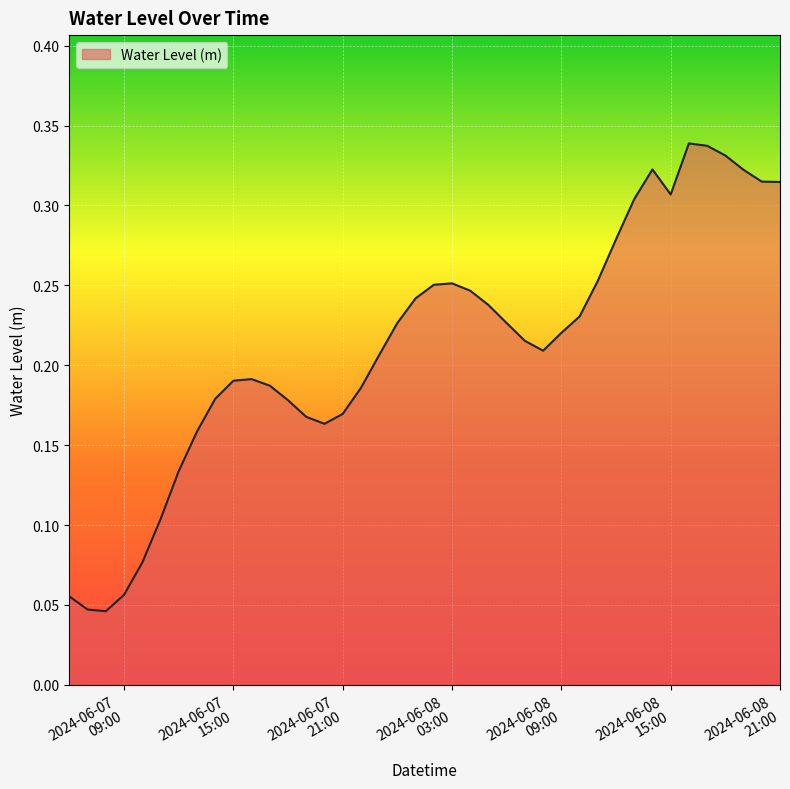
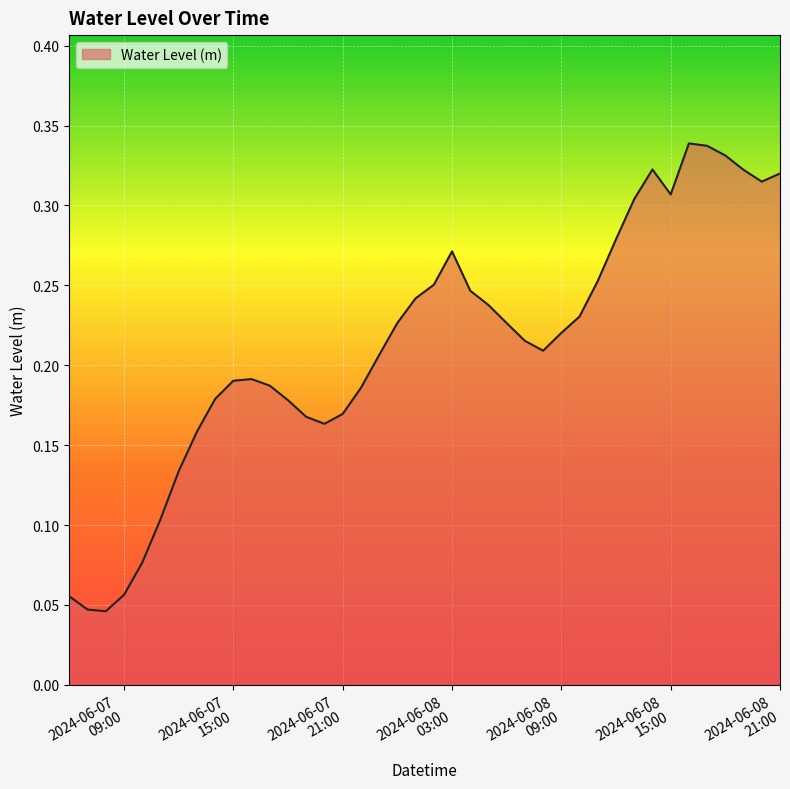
  {
    "2024-06-07 09:00": 0.056,
    "2024-06-07 15:00": 0.190,
    "2024-06-07 21:00": 0.170,
-   "2024-06-08 03:00": 0.251,
+   "2024-06-08 03:00": 0.271,
    "2024-06-08 09:00": 0.220,
    "2024-06-08 15:00": 0.307,
-   "2024-06-08 21:00": 0.315
+   "2024-06-08 21:00": 0.320
  }
